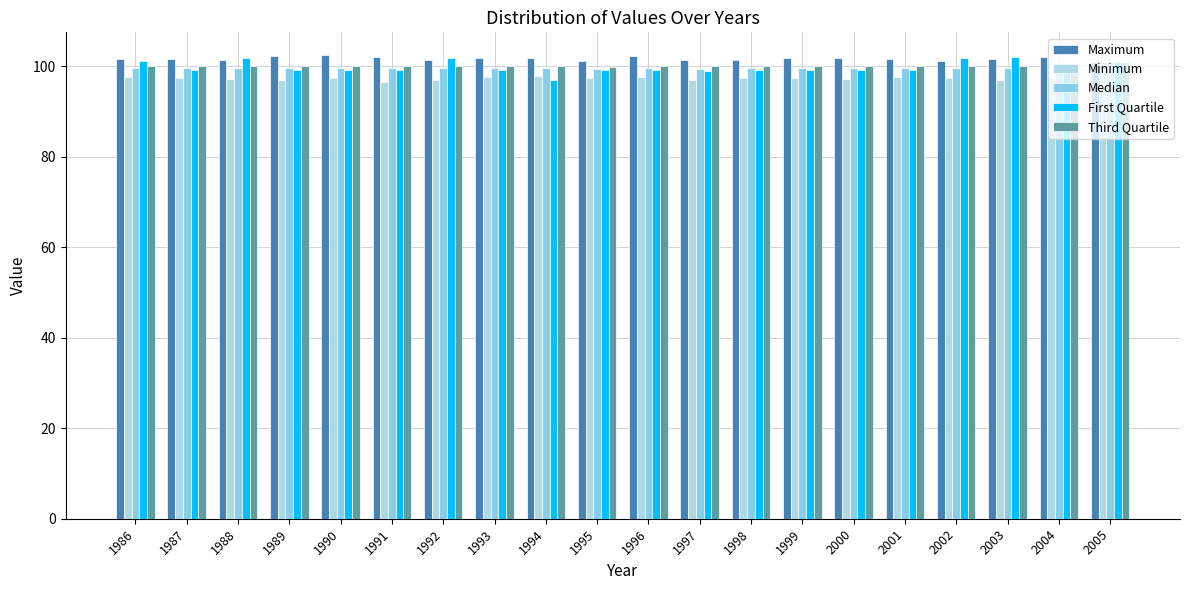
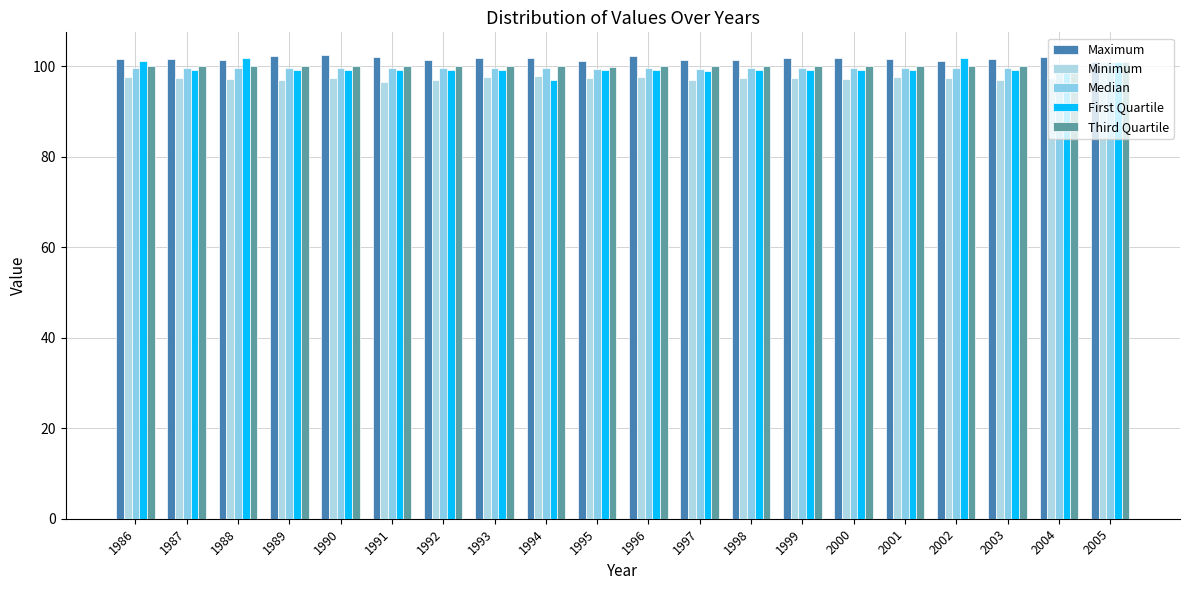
  {
    "First Quartile": {
      "1986": 101,
      "1987": 99,
      "1988": 102,
      "1989": 99,
      "1990": 99,
      "1991": 99,
-     "1992": 102,
+     "1992": 99,
      "1993": 99,
      "1994": 97,
      "1995": 99,
      "1996": 99,
      "1997": 99,
      "1998": 99,
      "1999": 99,
      "2000": 99,
      "2001": 99,
      "2002": 102,
-     "2003": 102
+     "2003": 99
    }
  }
